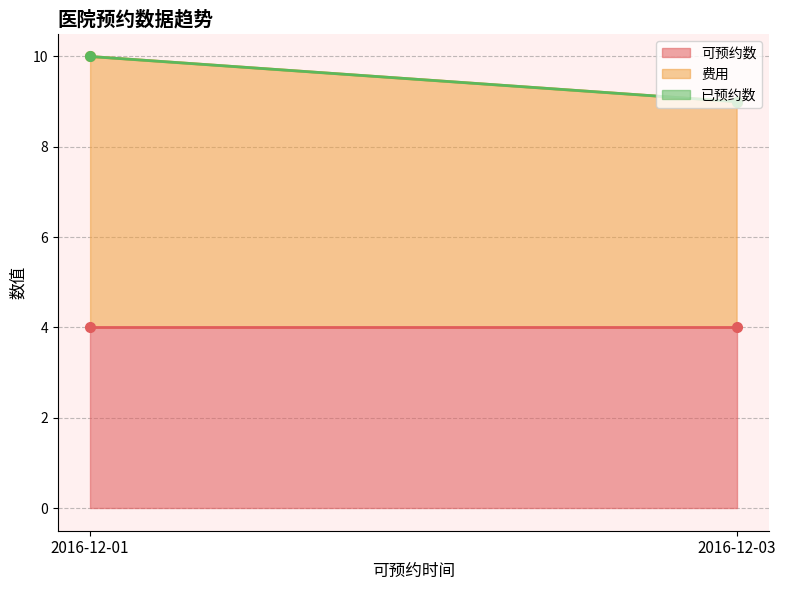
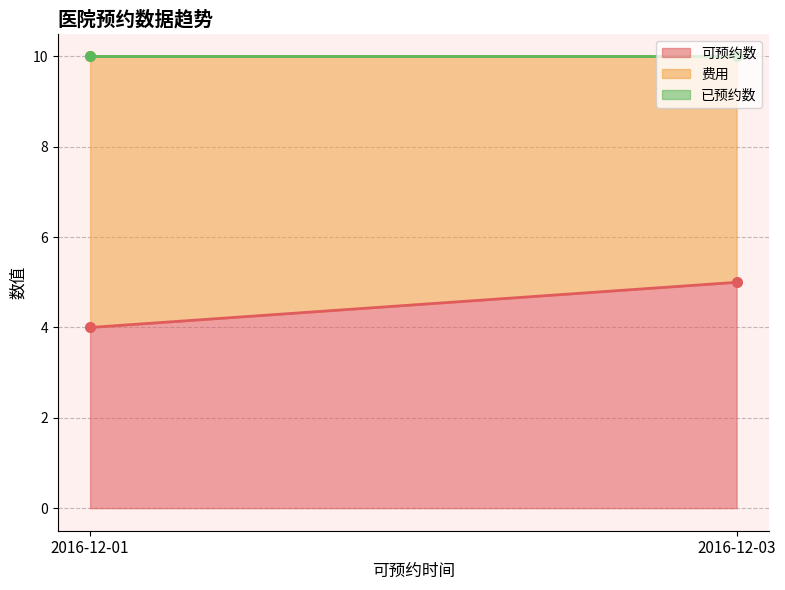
  {
    "可预约数": {
      "2016-12-01": 4,
-     "2016-12-03": 4
+     "2016-12-03": 5
    }
  }
